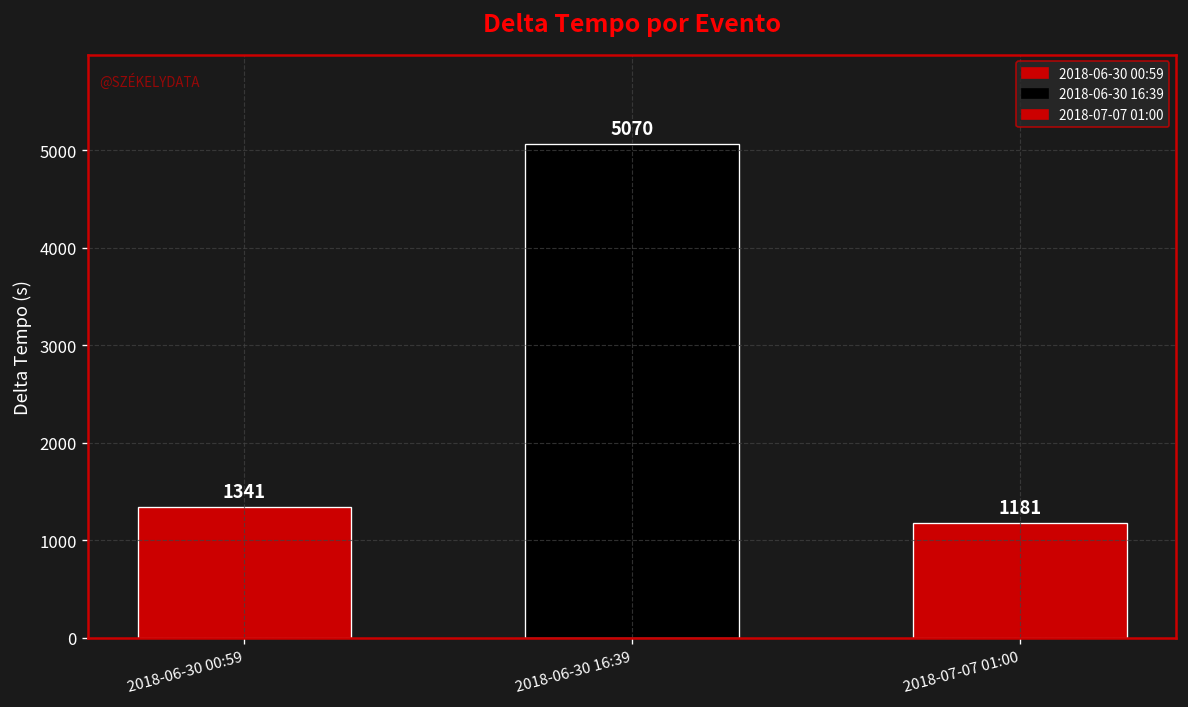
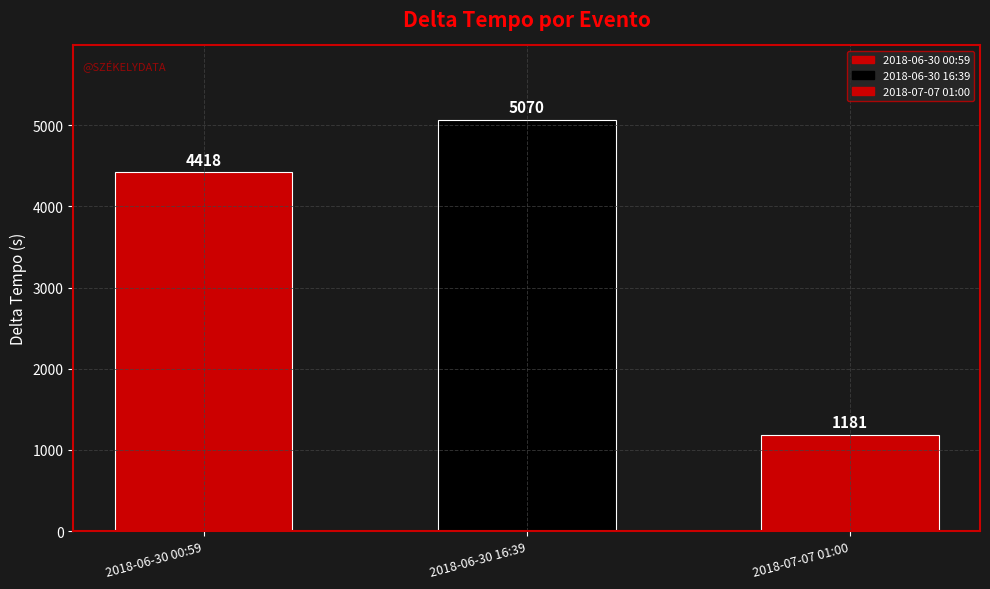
  {
-   "2018-06-30 00:59": 1341,
+   "2018-06-30 00:59": 4418,
    "2018-06-30 16:39": 5070,
    "2018-07-07 01:00": 1181
  }
